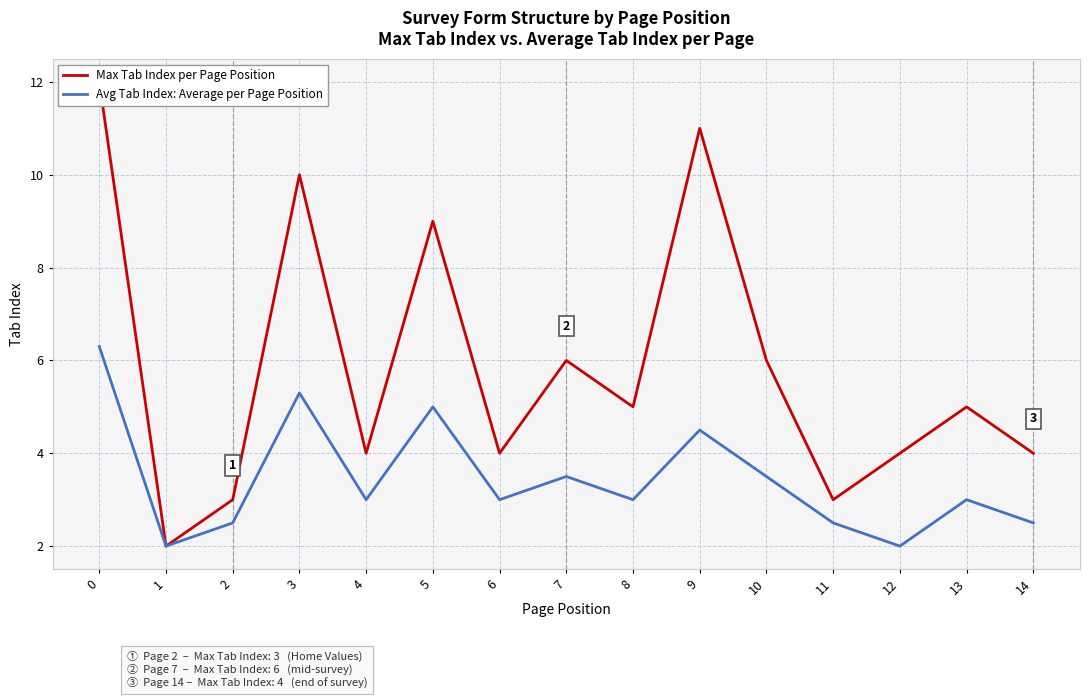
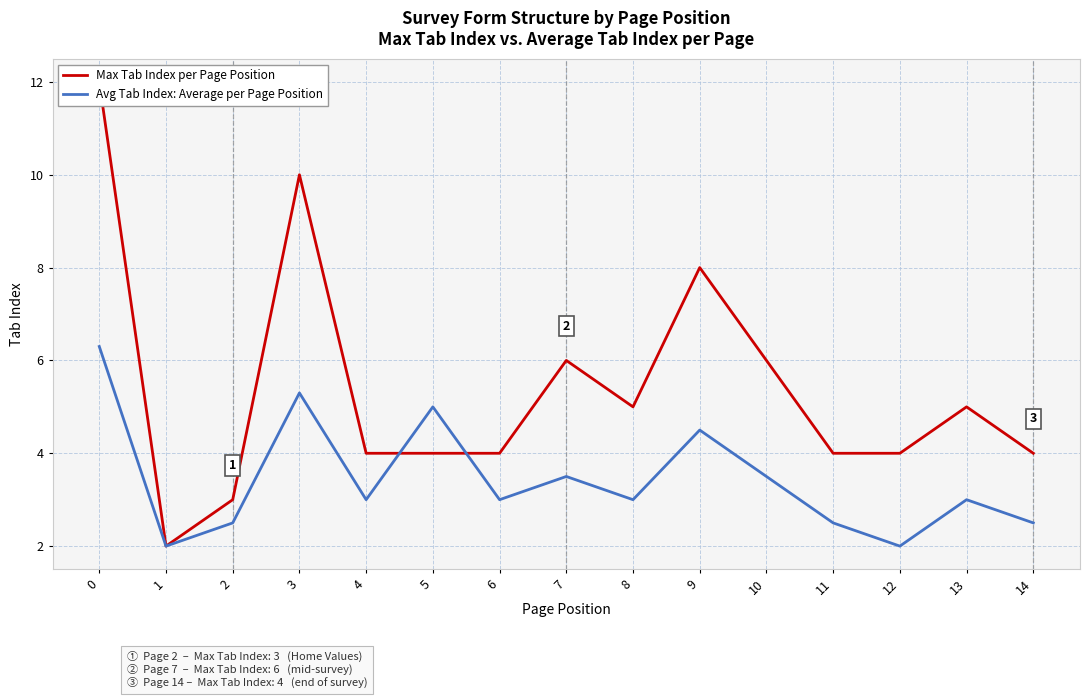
  {
    "Max Tab Index per Page Position": {
      "2": 3,
      "3": 10,
      "4": 4,
-     "5": 9,
+     "5": 4,
      "6": 4,
      "7": 6,
      "8": 5,
-     "9": 11,
+     "9": 8,
      "10": 6,
-     "11": 3,
+     "11": 4,
      "12": 4,
      "13": 5,
      "14": 4
    },
    "Avg Tab Index: Average per Page Position": {
      "0": 6.3,
      "2": 2.5,
      "3": 5.3,
      "4": 3,
      "5": 5,
      "6": 3,
      "7": 3.5,
      "8": 3,
      "9": 4.5,
      "10": 3.5,
      "11": 2.5,
      "12": 2,
      "13": 3,
      "14": 2.5
    }
  }
